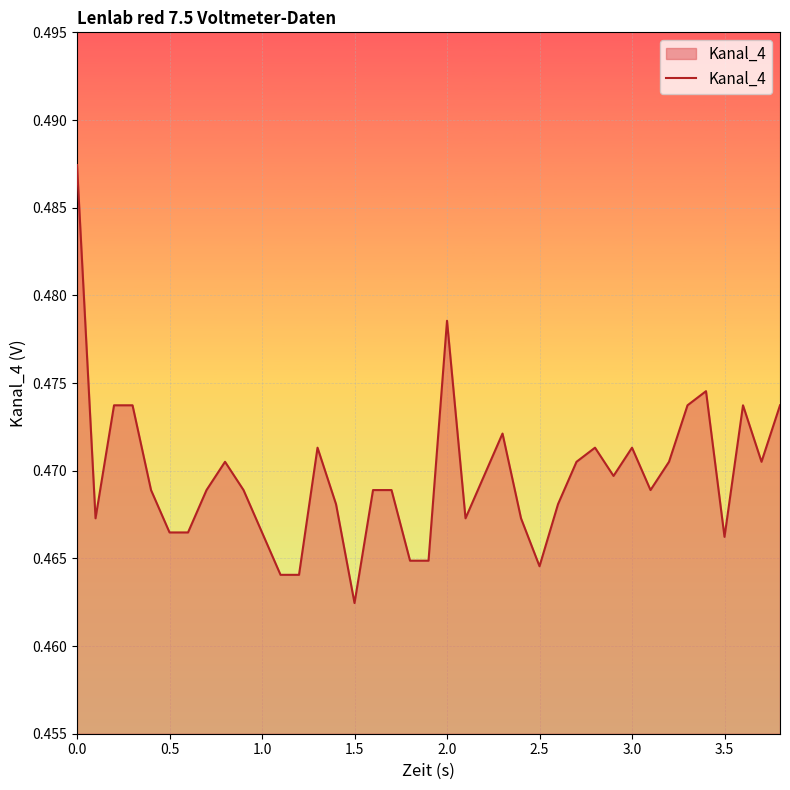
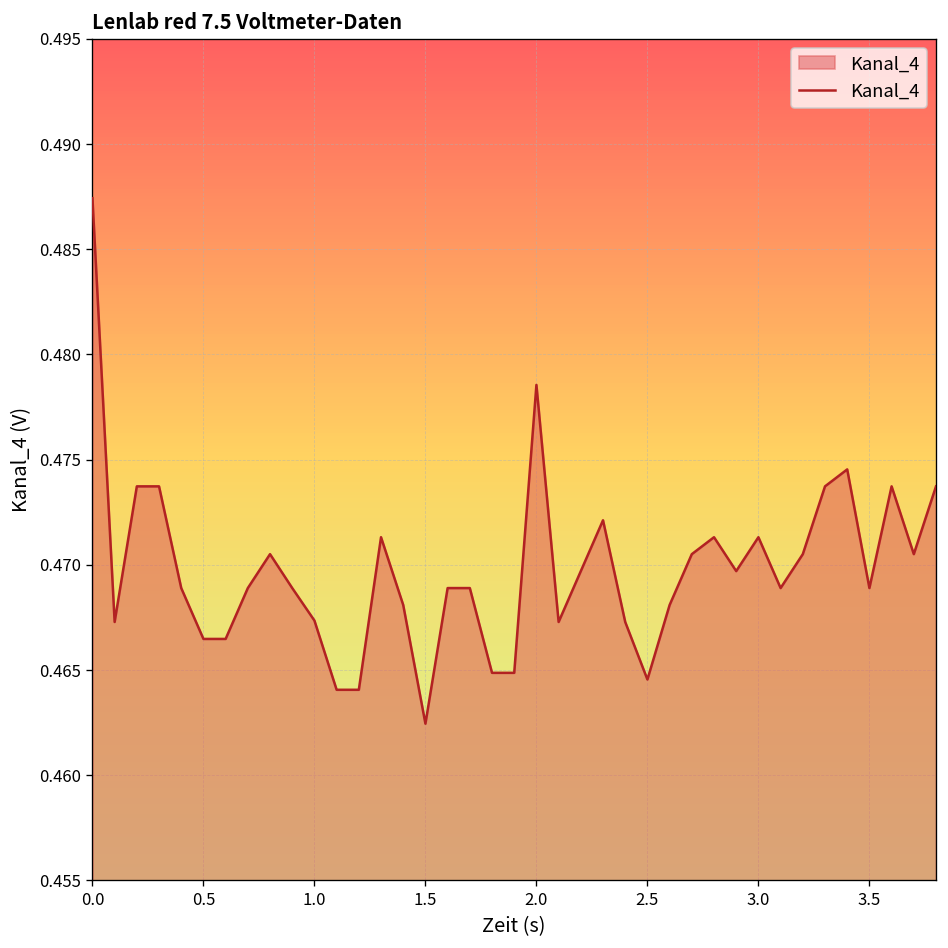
  {
    "0.0": 0.4874,
    "0.5": 0.4665,
-   "1.0": 0.4665,
+   "1.0": 0.4674,
    "1.5": 0.4625,
    "2.0": 0.4786,
    "2.5": 0.4646,
    "3.0": 0.4713,
-   "3.5": 0.4662
+   "3.5": 0.4689
  }
